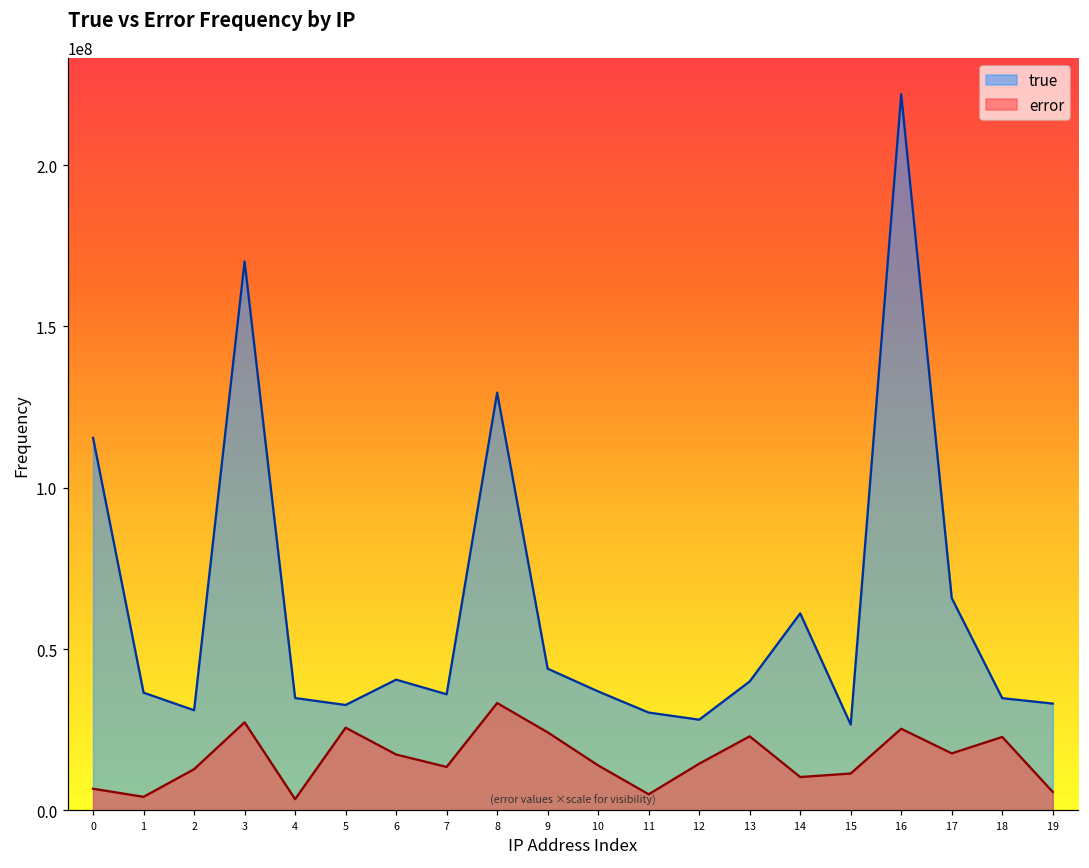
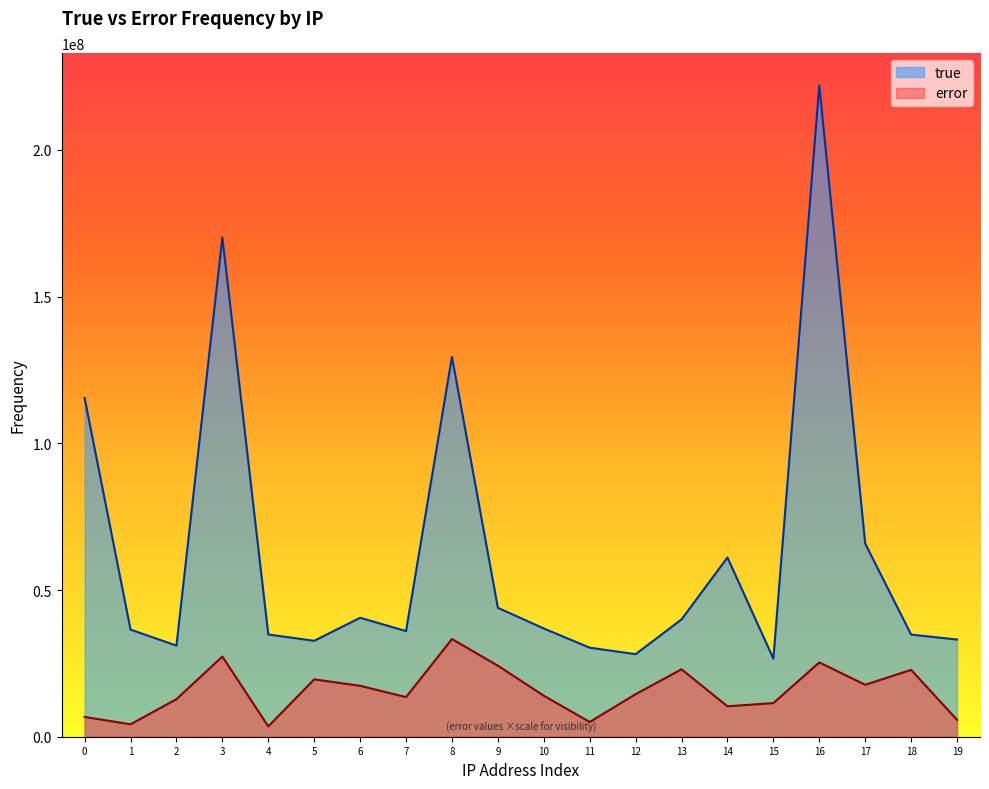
  {
    "true": {
      "0": 115000000,
      "1": 37000000,
      "2": 31000000,
      "3": 170000000,
      "4": 35000000,
      "5": 33000000,
      "6": 41000000,
      "7": 36000000,
      "8": 129000000,
      "9": 44000000,
      "10": 37000000,
      "11": 30000000,
      "12": 28000000,
      "13": 40000000,
      "14": 61000000,
      "15": 27000000,
      "16": 222000000,
      "17": 66000000,
      "18": 35000000,
      "19": 33000000
    },
    "error": {
      "0": 7000000,
      "1": 4000000,
      "2": 13000000,
      "3": 27000000,
      "4": 4000000,
-     "5": 26000000,
+     "5": 20000000,
      "6": 17000000,
      "7": 13000000,
      "8": 33000000,
      "9": 24000000,
      "10": 14000000,
      "11": 5000000,
      "12": 14000000,
      "13": 23000000,
      "14": 10000000,
      "15": 11000000,
      "16": 25000000,
      "17": 18000000,
      "18": 23000000,
      "19": 6000000
    }
  }
